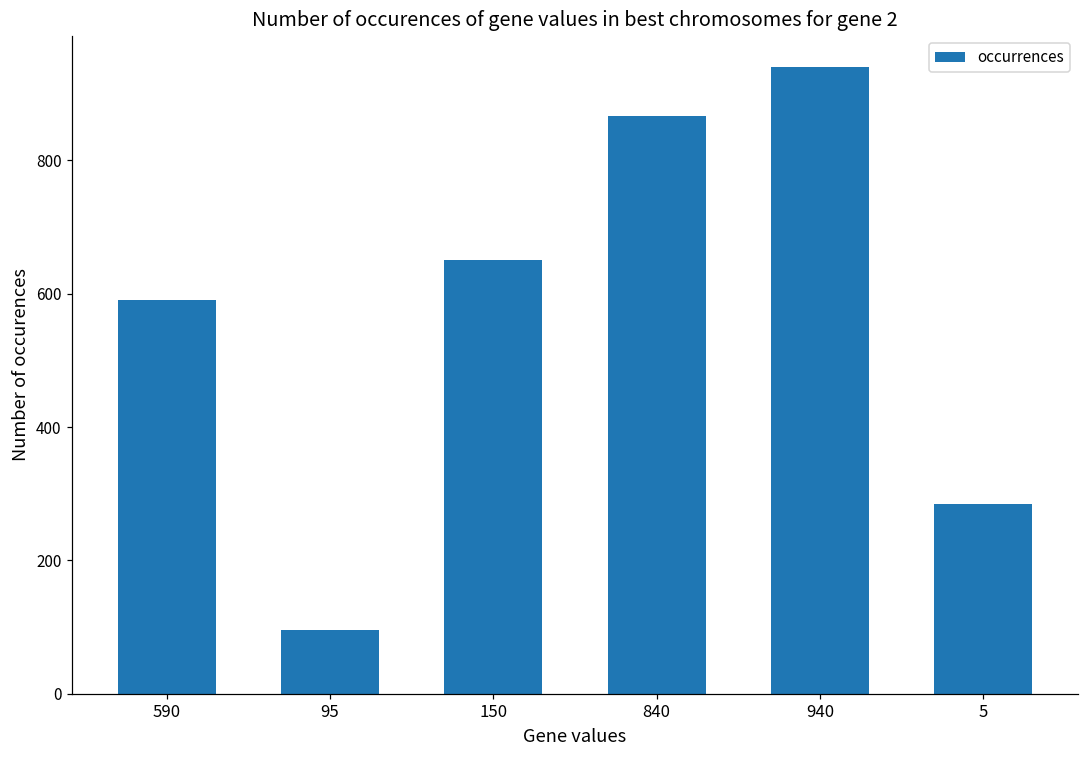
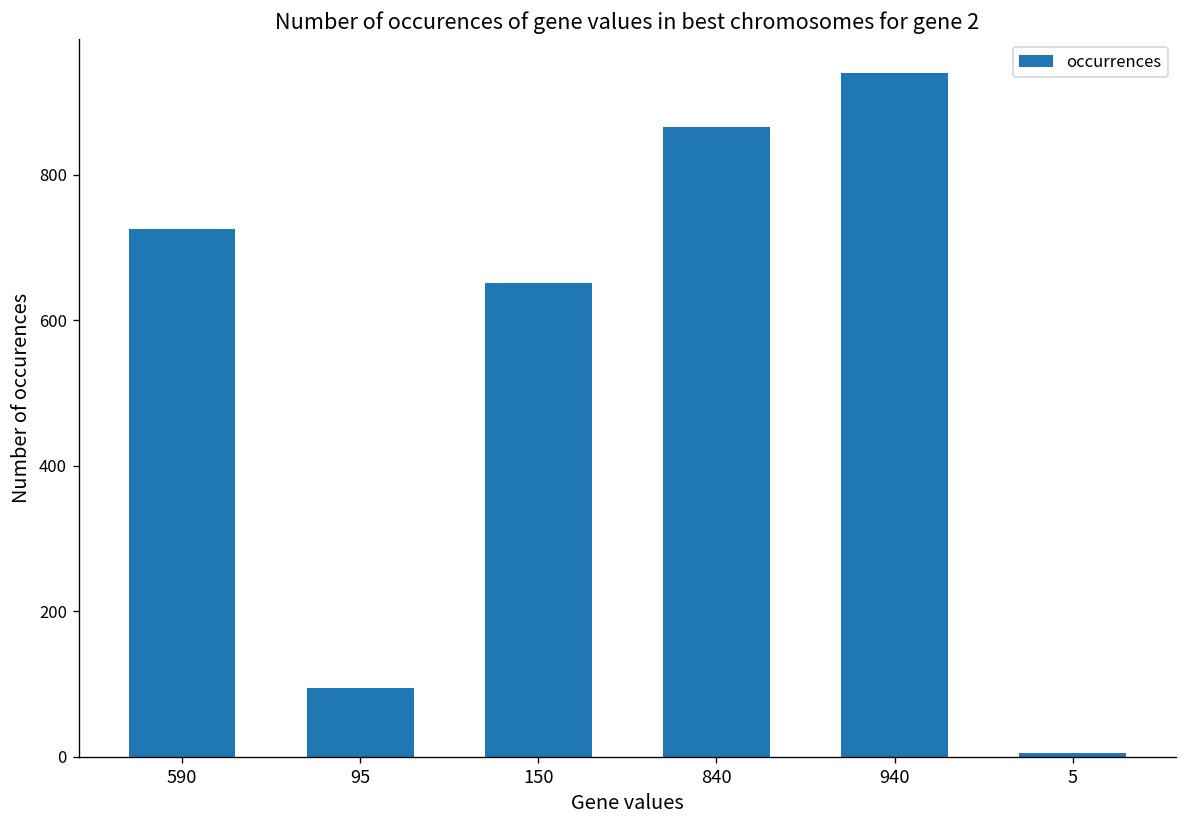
  {
-   "590": 590,
+   "590": 730,
    "95": 100,
    "150": 650,
    "840": 870,
    "940": 940,
-   "5": 290
+   "5": 10
  }
